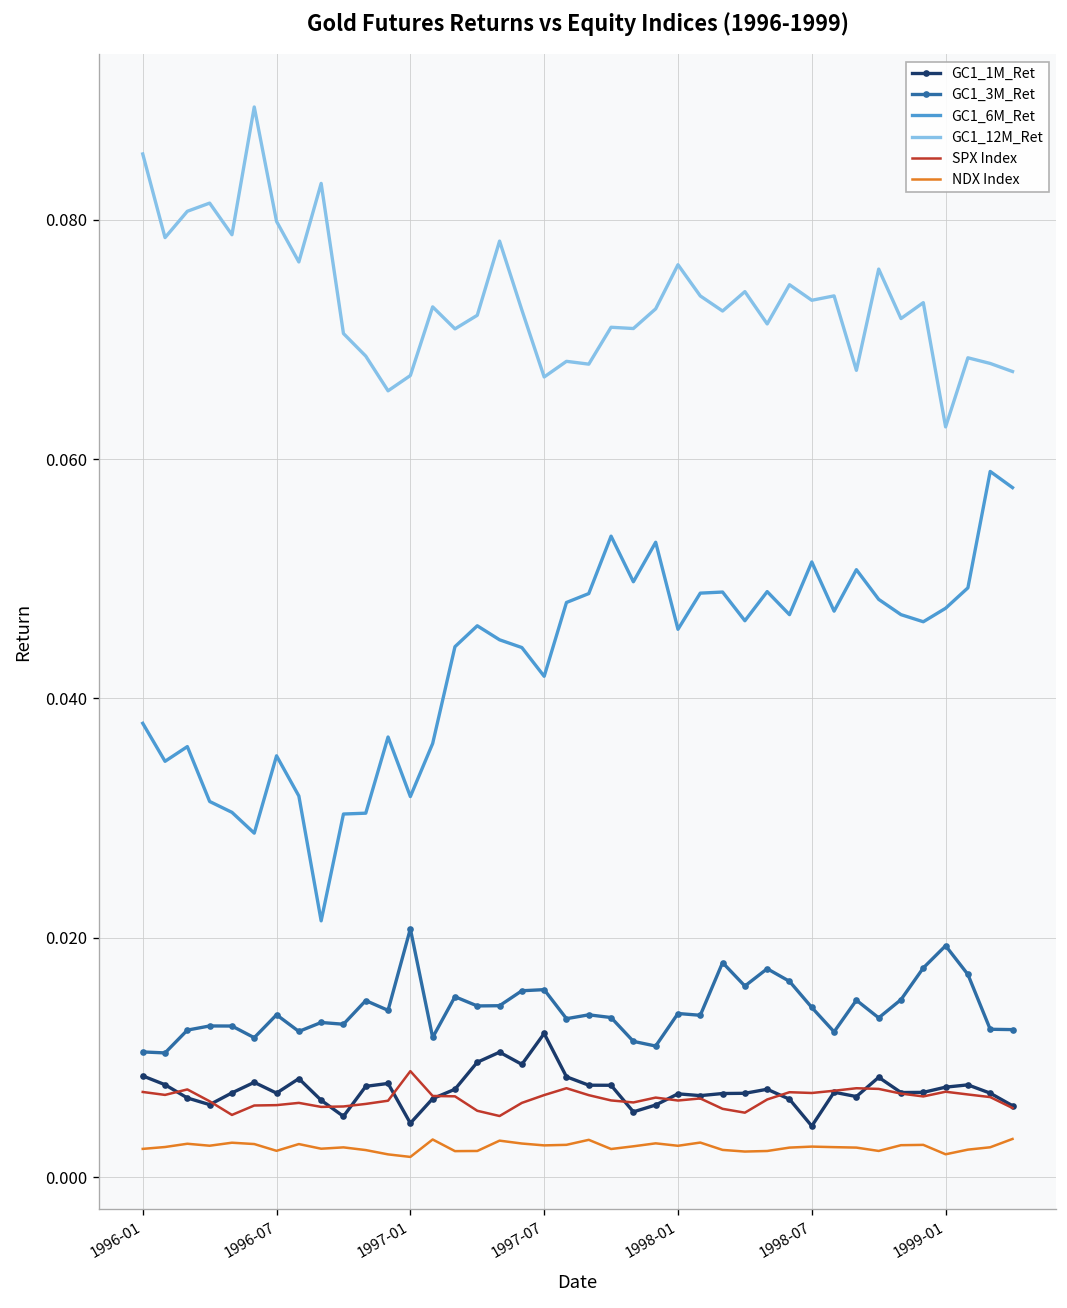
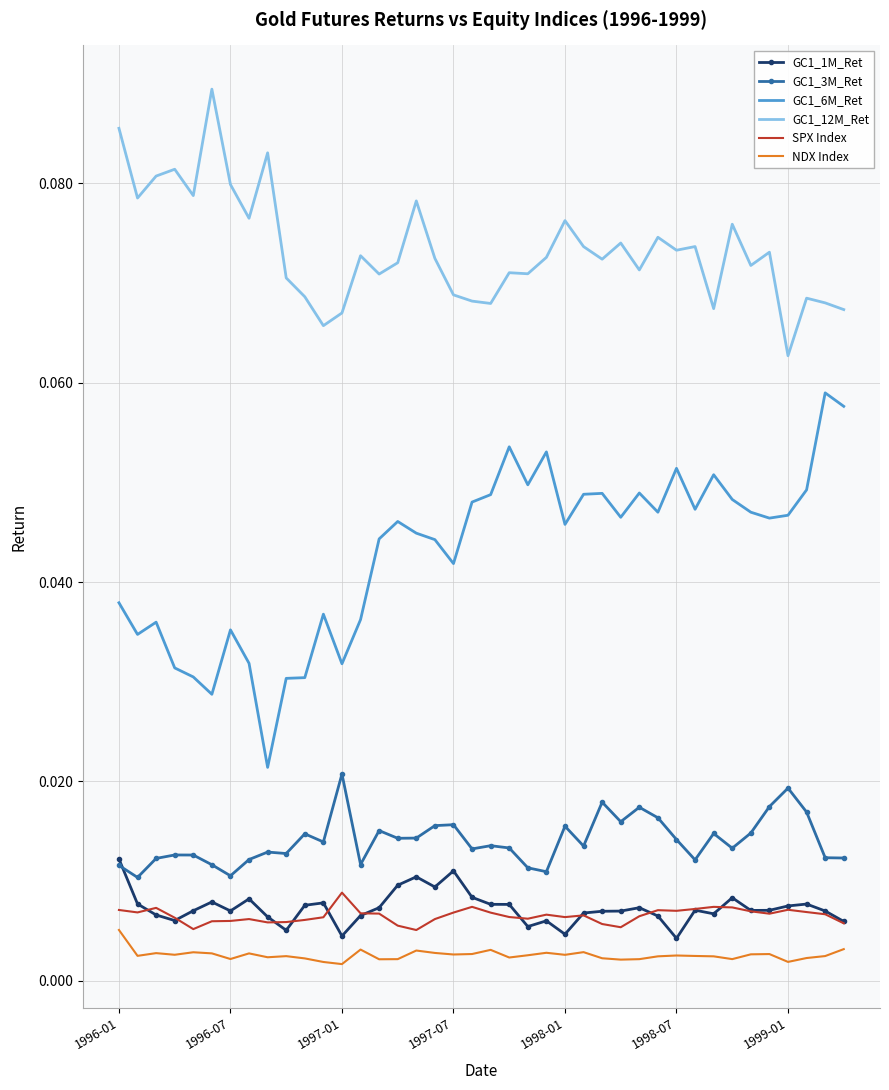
  {
    "GC1_1M_Ret": {
-     "1996-01": 0.008,
+     "1996-01": 0.012,
      "1996-07": 0.007,
      "1997-01": 0.004,
-     "1997-07": 0.012,
-     "1998-01": 0.007,
+     "1997-07": 0.011,
+     "1998-01": 0.005,
      "1998-07": 0.004,
      "1999-01": 0.008
    },
    "GC1_3M_Ret": {
-     "1996-01": 0.010,
-     "1996-07": 0.014,
+     "1996-01": 0.012,
+     "1996-07": 0.011,
      "1997-01": 0.021,
      "1997-07": 0.016,
-     "1998-01": 0.014,
+     "1998-01": 0.016,
      "1998-07": 0.014,
      "1999-01": 0.019
    },
    "GC1_6M_Ret": {
      "1996-01": 0.038,
      "1996-07": 0.035,
      "1997-01": 0.032,
      "1997-07": 0.042,
      "1998-01": 0.046,
      "1998-07": 0.051,
-     "1999-01": 0.048
+     "1999-01": 0.047
    },
    "GC1_12M_Ret": {
      "1996-01": 0.086,
      "1996-07": 0.080,
      "1997-01": 0.067,
-     "1997-07": 0.067,
+     "1997-07": 0.069,
      "1998-01": 0.076,
      "1998-07": 0.073,
      "1999-01": 0.063
    },
    "SPX Index": {
      "1996-01": 0.007,
      "1996-07": 0.006,
      "1997-01": 0.009,
      "1997-07": 0.007,
      "1998-01": 0.006,
      "1998-07": 0.007,
      "1999-01": 0.007
    },
    "NDX Index": {
-     "1996-01": 0.002,
+     "1996-01": 0.005,
      "1996-07": 0.002,
      "1997-01": 0.002,
      "1997-07": 0.003,
      "1998-01": 0.003,
      "1998-07": 0.003,
      "1999-01": 0.002
    }
  }
